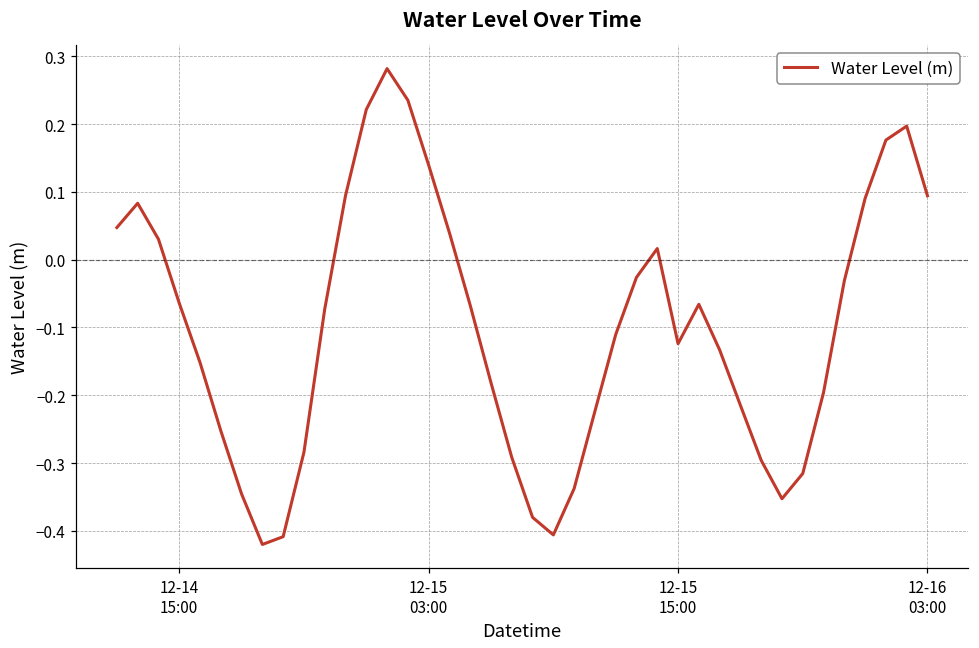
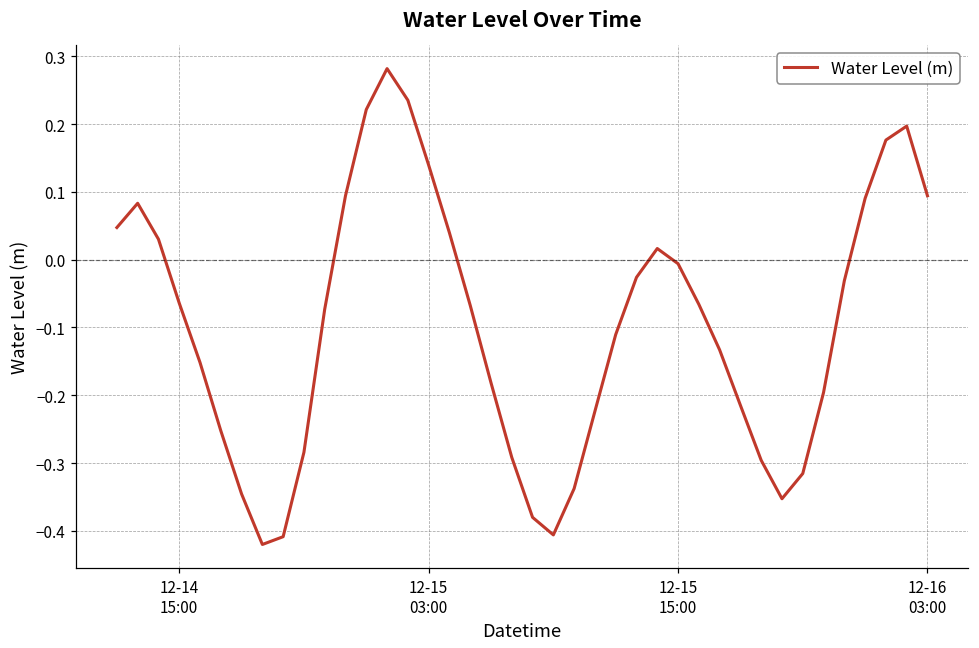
  {
    "12-14 15:00": -0.06,
    "12-15 03:00": 0.14,
-   "12-15 15:00": -0.12,
+   "12-15 15:00": -0.01,
    "12-16 03:00": 0.09
  }
